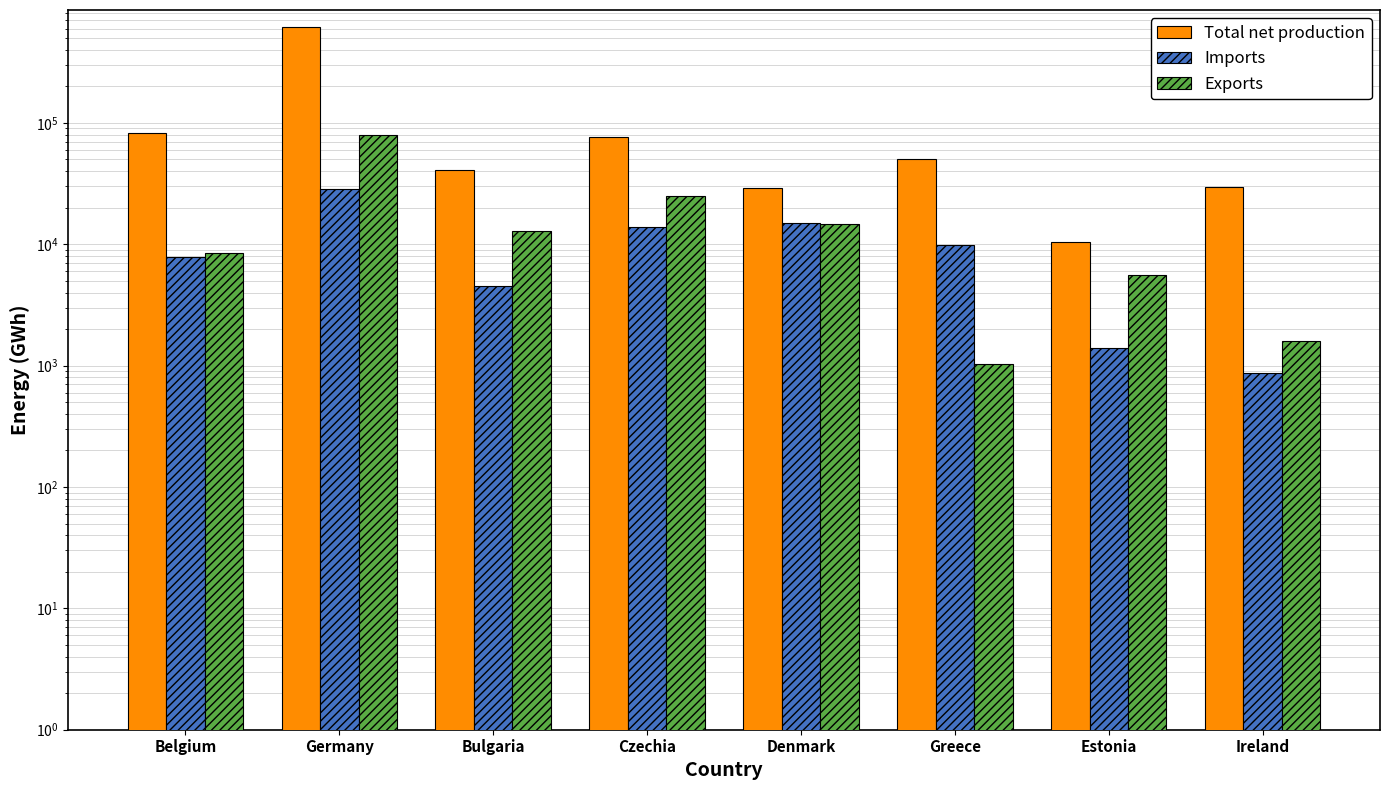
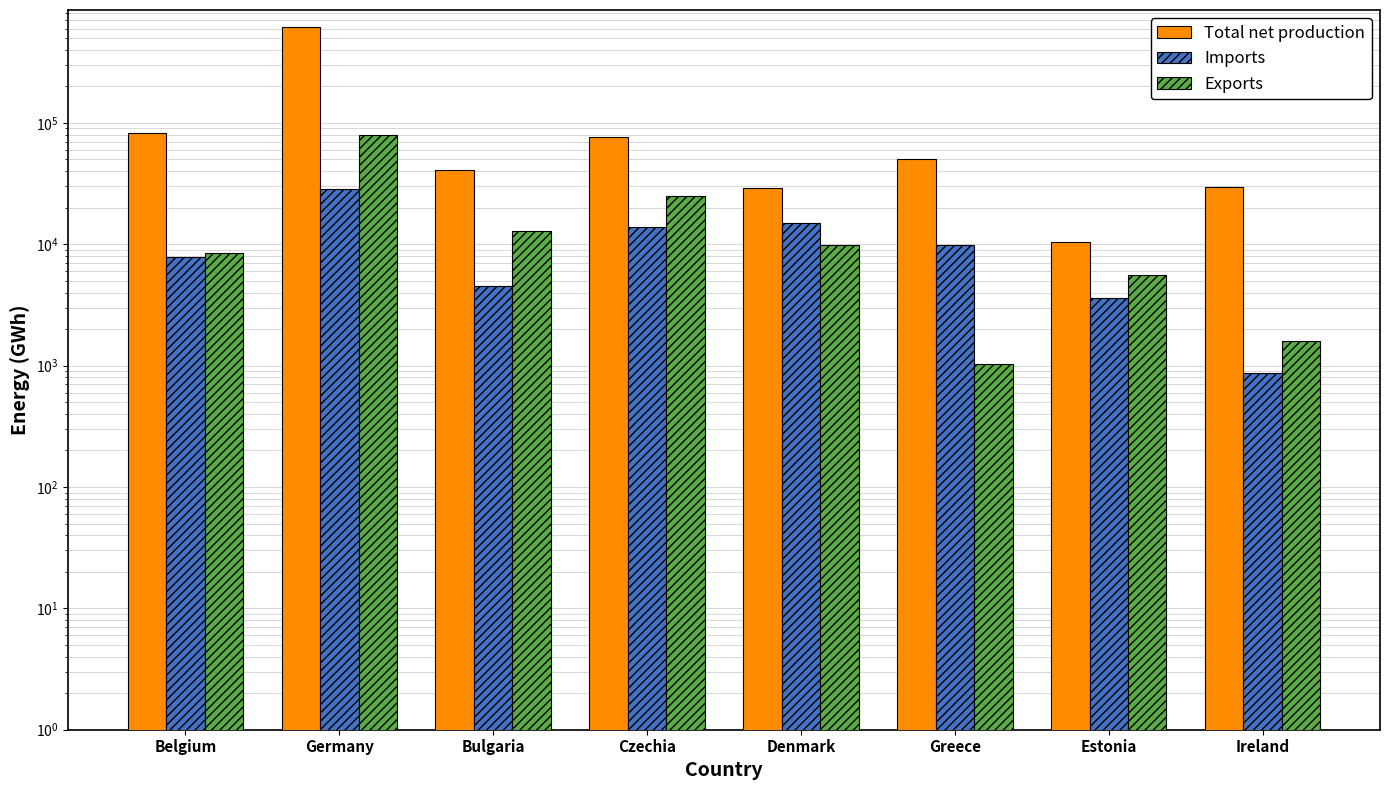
  {
    "Total net production": {
      "Belgium": 80000,
      "Germany": 600000,
      "Bulgaria": 41000,
      "Czechia": 80000,
      "Denmark": 29000,
      "Greece": 50000,
      "Estonia": 10000,
      "Ireland": 30000
    },
    "Imports": {
      "Belgium": 8000,
      "Germany": 28000,
      "Bulgaria": 4600,
      "Czechia": 14000,
      "Denmark": 15000,
      "Greece": 10000,
-     "Estonia": 1400,
+     "Estonia": 3600,
      "Ireland": 900
    },
    "Exports": {
      "Belgium": 8000,
      "Germany": 80000,
      "Bulgaria": 13000,
      "Czechia": 25000,
-     "Denmark": 15000,
+     "Denmark": 10000,
      "Greece": 1000,
      "Estonia": 6000,
      "Ireland": 1600
    }
  }
